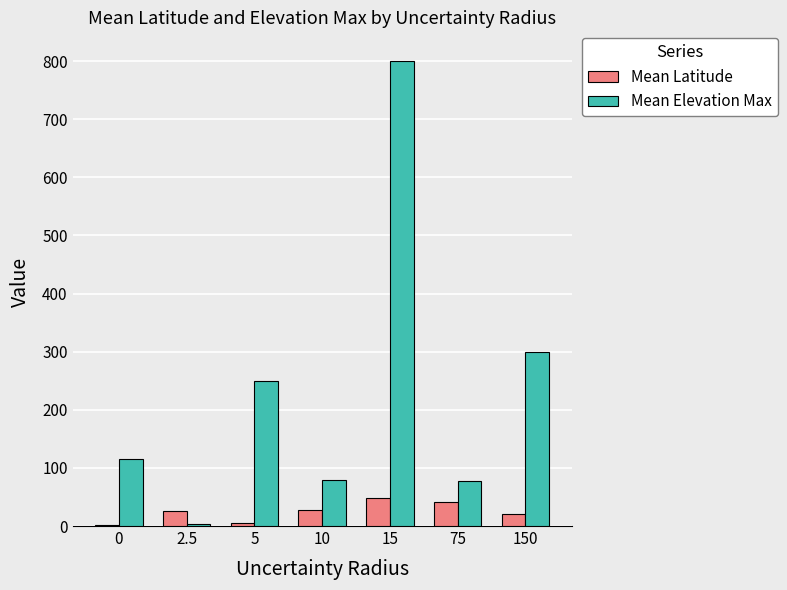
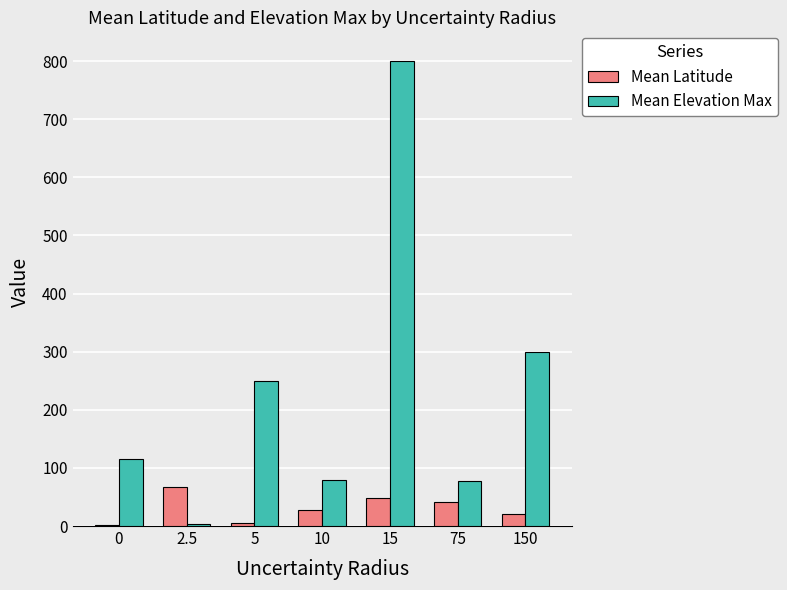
  {
    "Mean Latitude": {
-     "2.5": 30,
+     "2.5": 70,
      "5": 10,
      "10": 30,
      "15": 50,
      "75": 40,
      "150": 20
    },
    "Mean Elevation Max": {
      "0": 120,
      "5": 250,
      "10": 80,
      "15": 800,
      "75": 80,
      "150": 300
    }
  }
